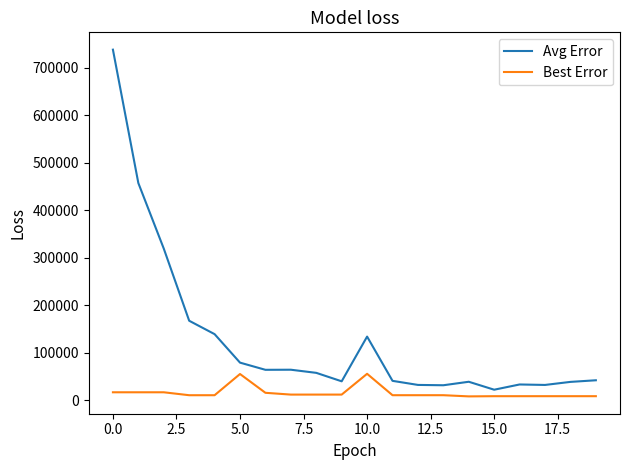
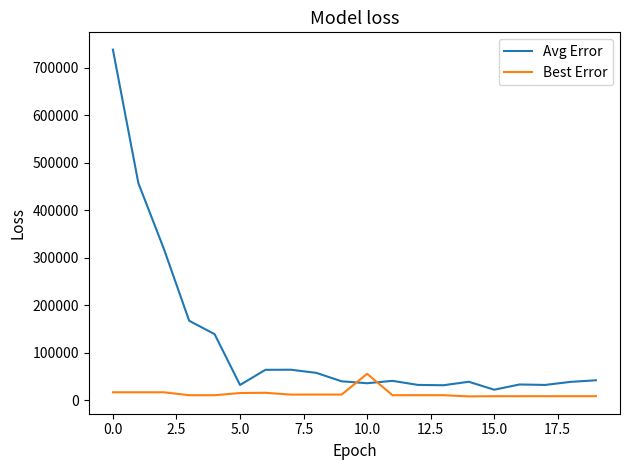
  {
    "Avg Error": {
      "0.0": 740000,
-     "5.0": 80000,
-     "10.0": 130000,
+     "5.0": 30000,
+     "10.0": 40000,
      "15.0": 20000
    },
    "Best Error": {
      "0.0": 20000,
-     "5.0": 50000,
+     "5.0": 10000,
      "10.0": 60000,
      "15.0": 10000
    }
  }
